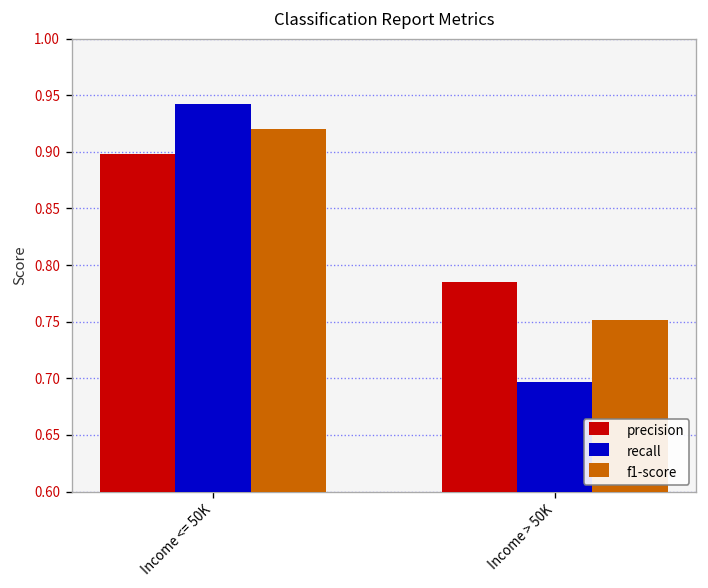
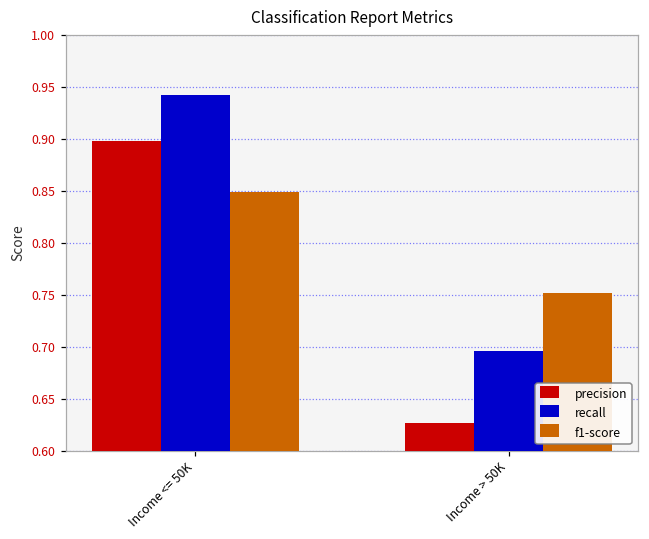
  {
    "precision": {
      "Income <= 50K": 0.90,
-     "Income > 50K": 0.79
+     "Income > 50K": 0.63
    },
    "recall": {
      "Income <= 50K": 0.94,
      "Income > 50K": 0.70
    },
    "f1-score": {
-     "Income <= 50K": 0.92,
+     "Income <= 50K": 0.85,
      "Income > 50K": 0.75
    }
  }
